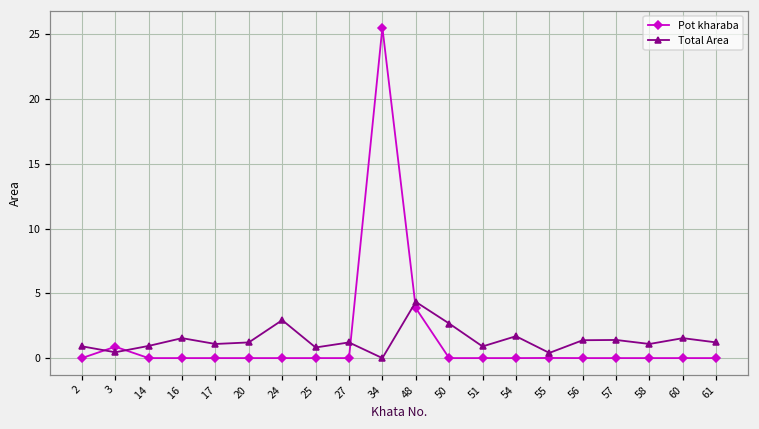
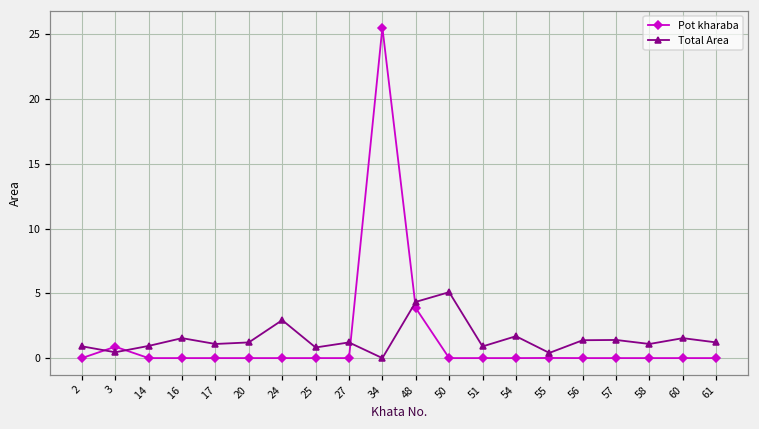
  {
    "Pot kharaba": {
      "2": 0.0,
      "3": 0.9,
      "14": 0.0,
      "16": 0.0,
      "17": 0.0,
      "20": 0.0,
      "24": 0.0,
      "25": 0.0,
      "27": 0.0,
      "34": 25.5,
      "48": 3.9,
      "50": 0.0,
      "51": 0.0,
      "54": 0.0,
      "55": 0.0,
      "56": 0.0,
      "57": 0.0,
      "58": 0.0,
      "60": 0.0,
      "61": 0.0
    },
    "Total Area": {
      "2": 0.9,
      "3": 0.5,
      "14": 0.9,
      "16": 1.5,
      "17": 1.1,
      "20": 1.2,
      "24": 2.9,
      "25": 0.8,
      "27": 1.2,
      "34": 0.0,
      "48": 4.3,
-     "50": 2.7,
+     "50": 5.1,
      "51": 0.9,
      "54": 1.7,
      "55": 0.4,
      "56": 1.4,
      "57": 1.4,
      "58": 1.1,
      "60": 1.5,
      "61": 1.2
    }
  }
